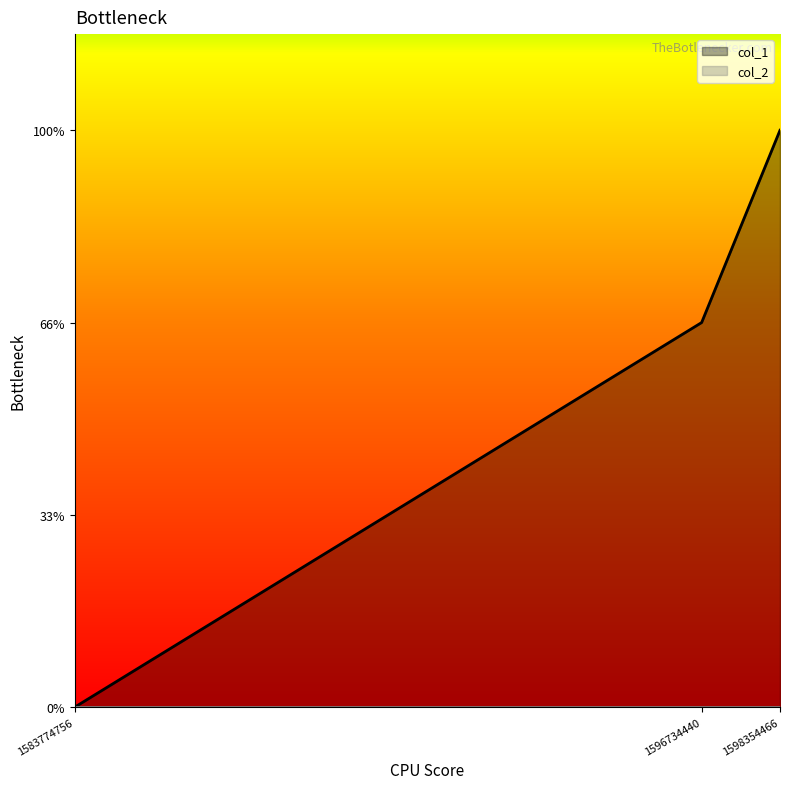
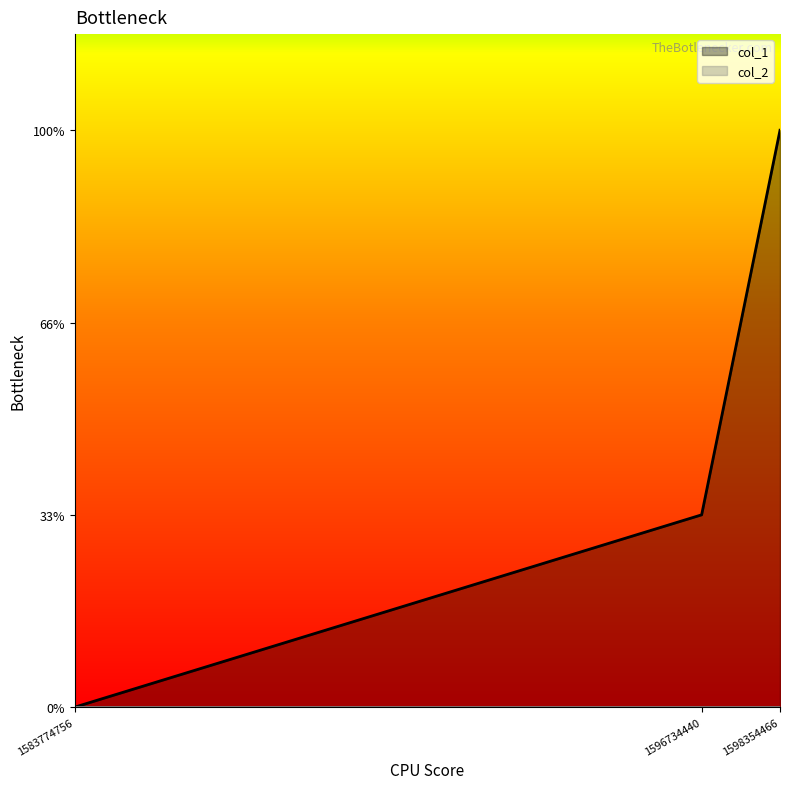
  {
    "col_1": {
-     "1596734440": "67%",
+     "1596734440": "33%",
      "1598354466": "100%"
    },
    "col_2": {
      "1596734440": "0%",
      "1598354466": "0%"
    }
  }
